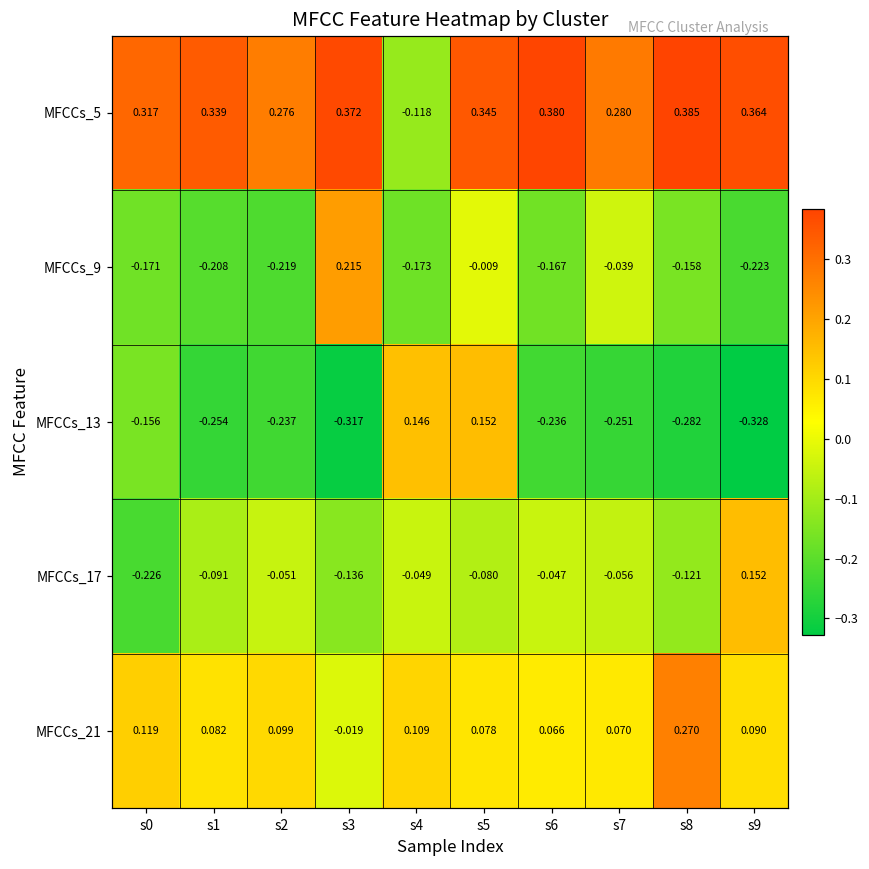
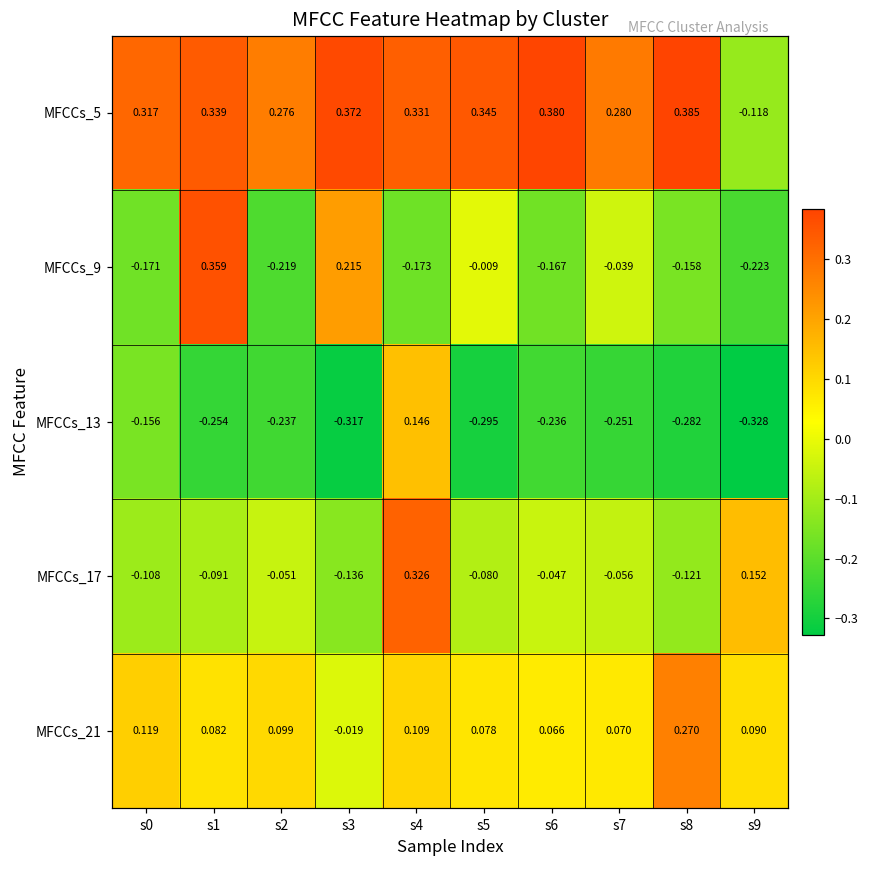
  {
    "MFCCs_5": {
      "s0": 0.317,
      "s1": 0.339,
      "s2": 0.276,
      "s3": 0.372,
-     "s4": -0.118,
+     "s4": 0.331,
      "s5": 0.345,
      "s6": 0.380,
      "s7": 0.280,
      "s8": 0.385,
-     "s9": 0.364
+     "s9": -0.118
    },
    "MFCCs_9": {
      "s0": -0.171,
-     "s1": -0.208,
+     "s1": 0.359,
      "s2": -0.219,
      "s3": 0.215,
      "s4": -0.173,
      "s5": -0.009,
      "s6": -0.167,
      "s7": -0.039,
      "s8": -0.158,
      "s9": -0.223
    },
    "MFCCs_13": {
      "s0": -0.156,
      "s1": -0.254,
      "s2": -0.237,
      "s3": -0.317,
      "s4": 0.146,
-     "s5": 0.152,
+     "s5": -0.295,
      "s6": -0.236,
      "s7": -0.251,
      "s8": -0.282,
      "s9": -0.328
    },
    "MFCCs_17": {
-     "s0": -0.226,
+     "s0": -0.108,
      "s1": -0.091,
      "s2": -0.051,
      "s3": -0.136,
-     "s4": -0.049,
+     "s4": 0.326,
      "s5": -0.080,
      "s6": -0.047,
      "s7": -0.056,
      "s8": -0.121,
      "s9": 0.152
    },
    "MFCCs_21": {
      "s0": 0.119,
      "s1": 0.082,
      "s2": 0.099,
      "s3": -0.019,
      "s4": 0.109,
      "s5": 0.078,
      "s6": 0.066,
      "s7": 0.070,
      "s8": 0.270,
      "s9": 0.090
    }
  }
